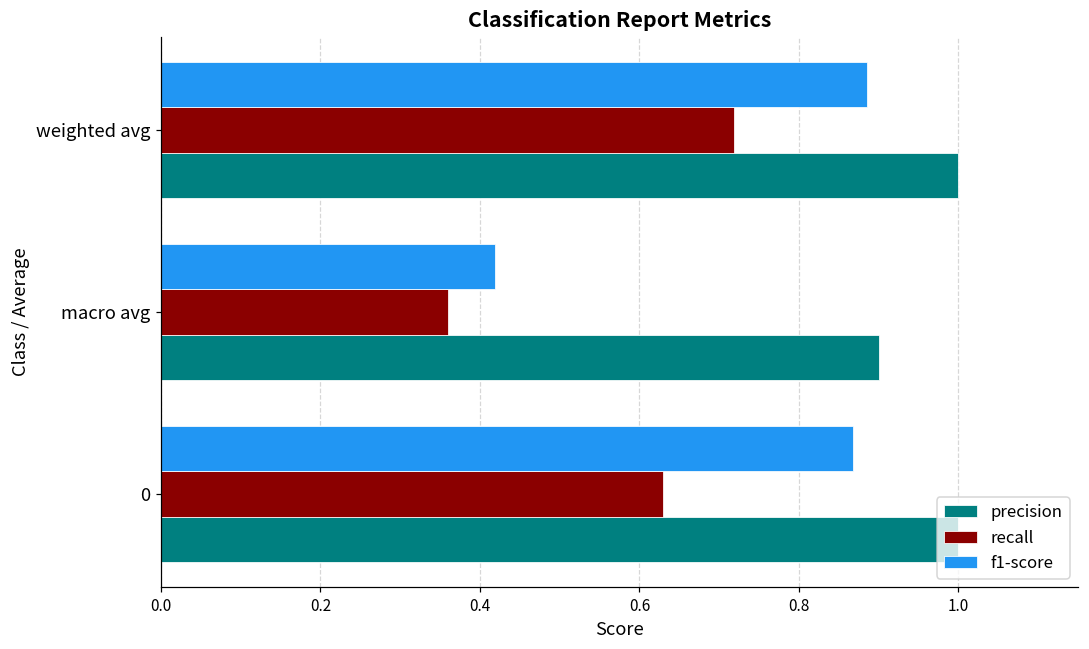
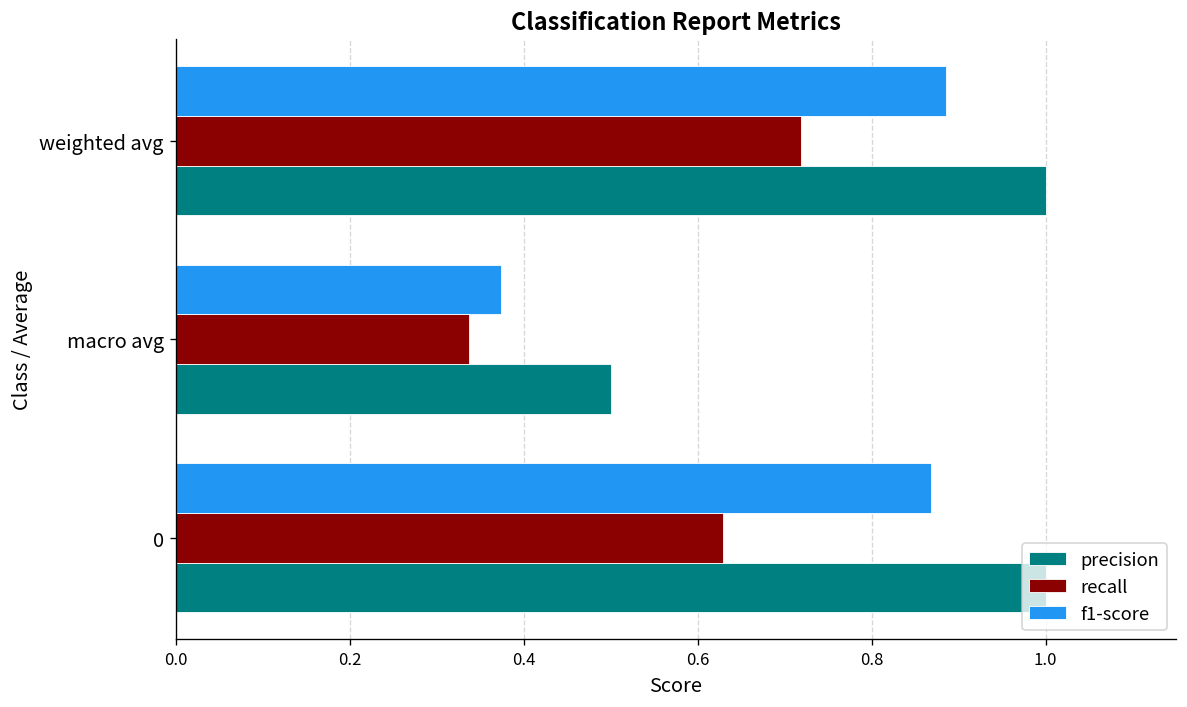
  {
    "precision": {
      "weighted avg": 1.0,
-     "macro avg": 0.9
+     "macro avg": 0.5
    },
    "recall": {
      "weighted avg": 0.72,
-     "macro avg": 0.36,
+     "macro avg": 0.34,
      "0": 0.63
    },
    "f1-score": {
      "weighted avg": 0.89,
-     "macro avg": 0.42,
+     "macro avg": 0.37,
      "0": 0.87
    }
  }
